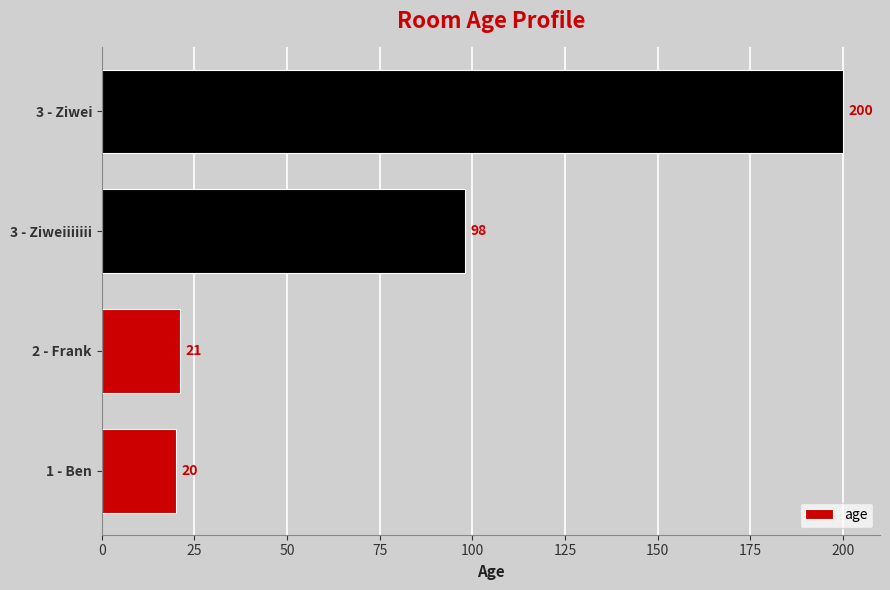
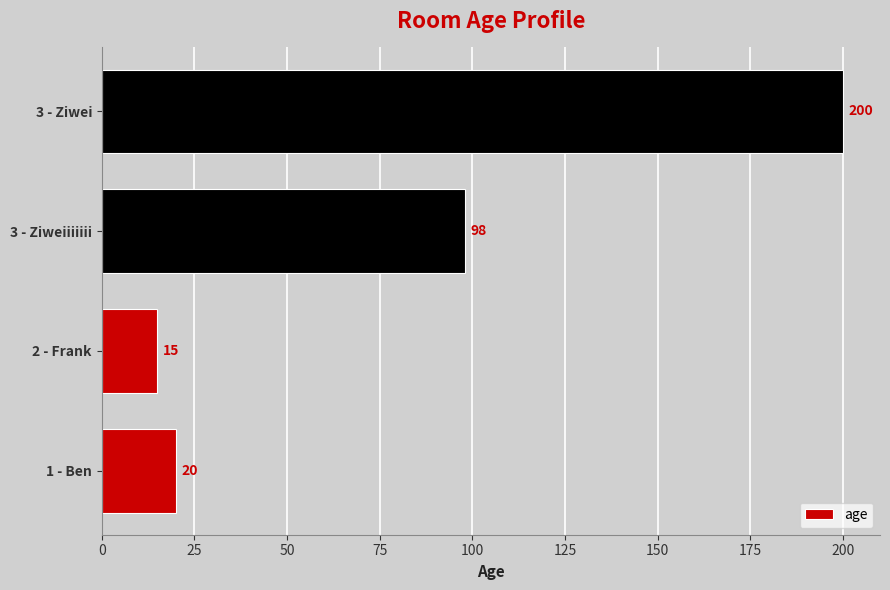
  {
    "3 - Ziwei": 200,
    "3 - Ziweiiiiiii": 98,
-   "2 - Frank": 21,
+   "2 - Frank": 15,
    "1 - Ben": 20
  }
